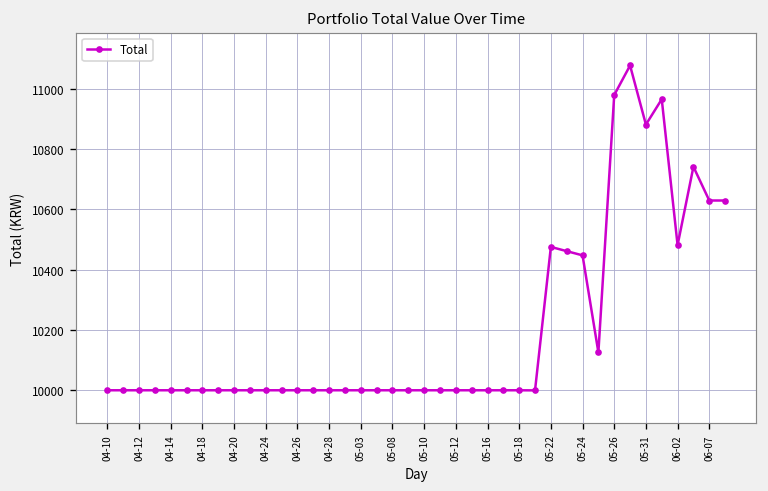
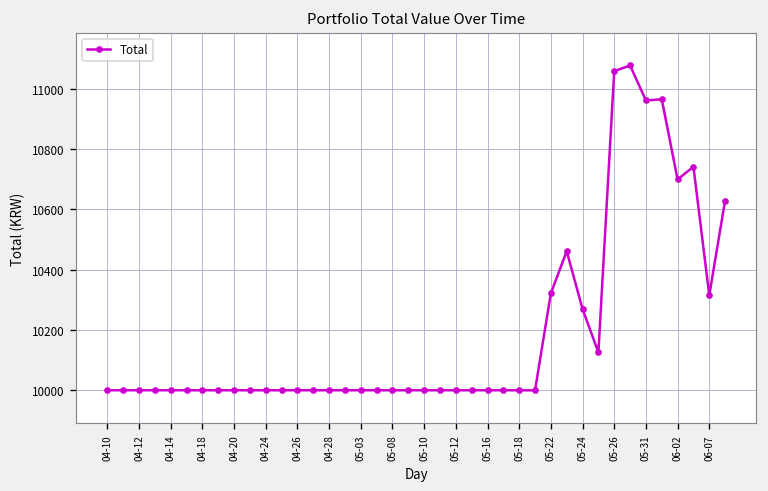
  {
    "04-10": 10000,
    "04-12": 10000,
    "04-14": 10000,
    "04-18": 10000,
    "04-20": 10000,
    "04-24": 10000,
    "04-26": 10000,
    "04-28": 10000,
    "05-03": 10000,
    "05-08": 10000,
    "05-10": 10000,
    "05-12": 10000,
    "05-16": 10000,
    "05-18": 10000,
-   "05-22": 10480,
-   "05-24": 10450,
-   "05-26": 10980,
-   "05-31": 10880,
-   "06-02": 10480,
-   "06-07": 10630
+   "05-22": 10320,
+   "05-24": 10270,
+   "05-26": 11060,
+   "05-31": 10960,
+   "06-02": 10700,
+   "06-07": 10320
  }
